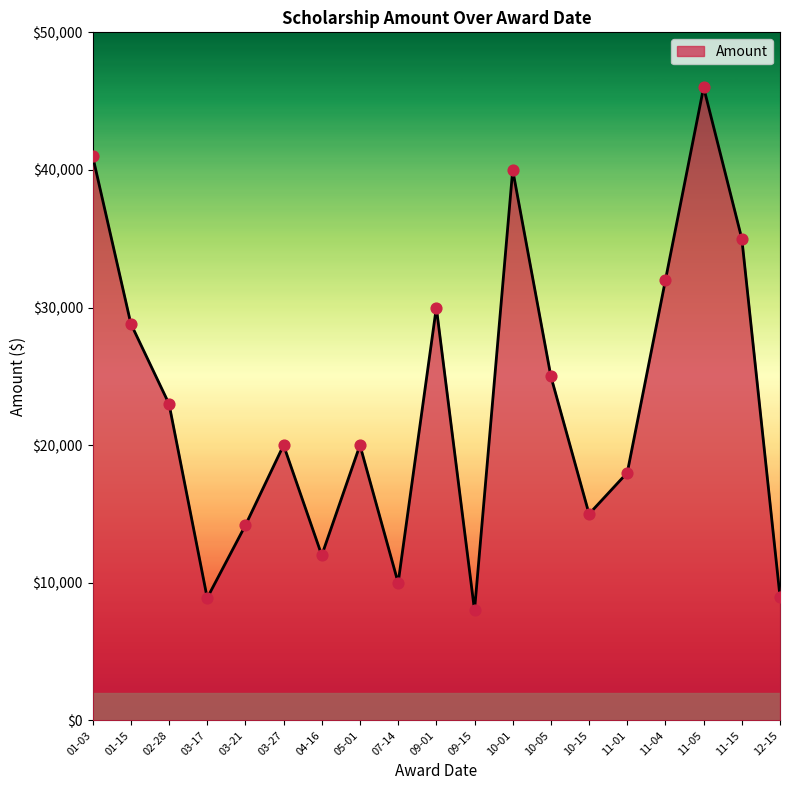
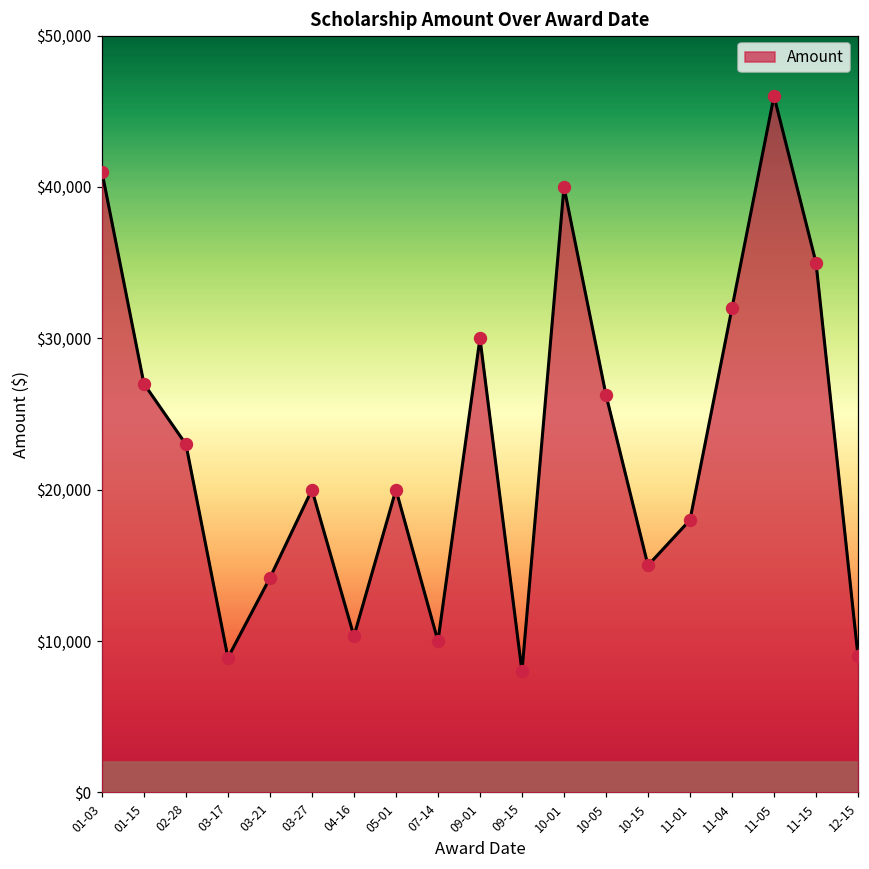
  {
    "01-03": "$41,000",
-   "01-15": "$28,800",
+   "01-15": "$27,000",
    "02-28": "$23,000",
    "03-17": "$8,900",
    "03-21": "$14,200",
    "03-27": "$20,000",
-   "04-16": "$12,000",
+   "04-16": "$10,300",
    "05-01": "$20,000",
    "07-14": "$10,000",
    "09-01": "$30,000",
    "09-15": "$8,000",
    "10-01": "$40,000",
-   "10-05": "$25,000",
+   "10-05": "$26,300",
    "10-15": "$15,000",
    "11-01": "$18,000",
    "11-04": "$32,000",
    "11-05": "$46,000",
    "11-15": "$35,000",
    "12-15": "$9,000"
  }
